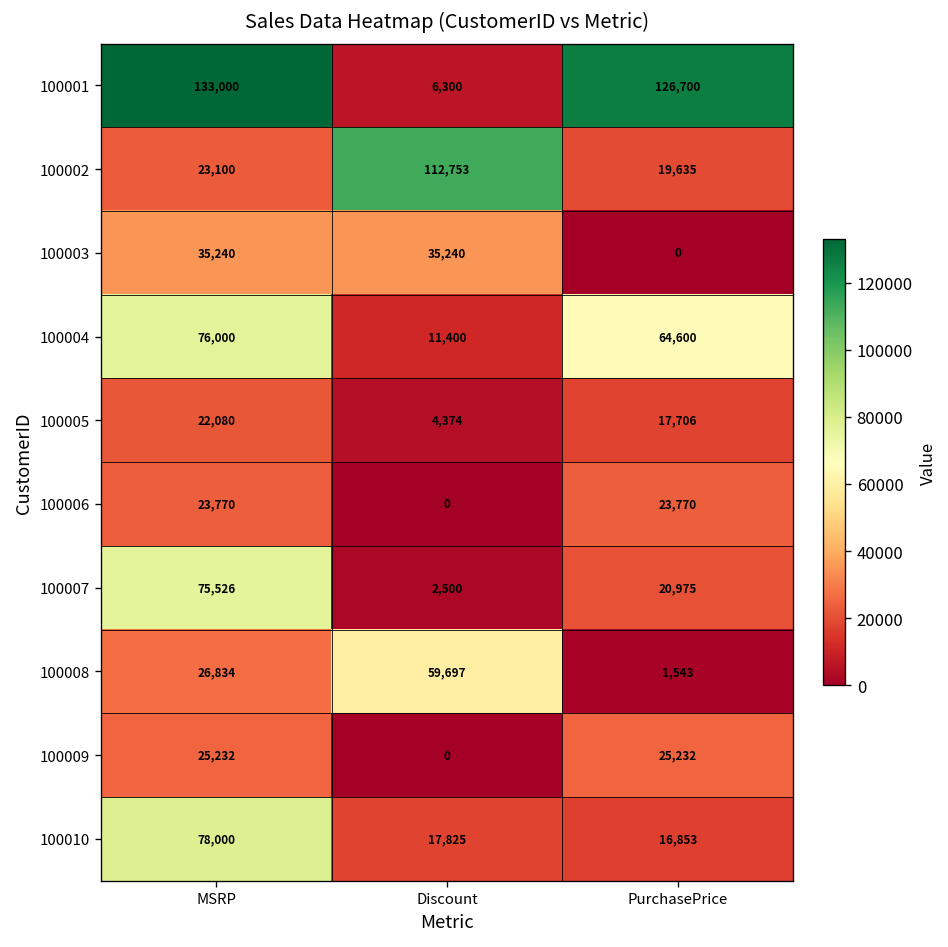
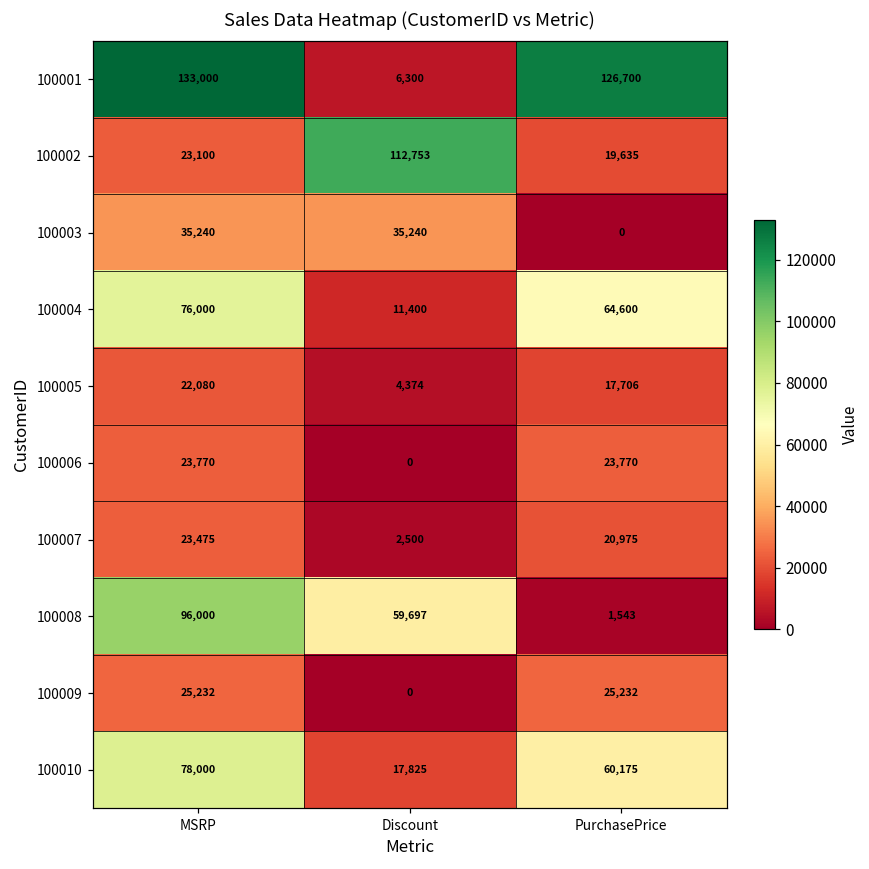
  {
    "100001": {
      "MSRP": "133,000",
      "Discount": "6,300",
      "PurchasePrice": "126,700"
    },
    "100002": {
      "MSRP": "23,100",
      "Discount": "112,753",
      "PurchasePrice": "19,635"
    },
    "100003": {
      "MSRP": "35,240",
      "Discount": "35,240",
      "PurchasePrice": "0"
    },
    "100004": {
      "MSRP": "76,000",
      "Discount": "11,400",
      "PurchasePrice": "64,600"
    },
    "100005": {
      "MSRP": "22,080",
      "Discount": "4,374",
      "PurchasePrice": "17,706"
    },
    "100006": {
      "MSRP": "23,770",
      "Discount": "0",
      "PurchasePrice": "23,770"
    },
    "100007": {
-     "MSRP": "75,526",
+     "MSRP": "23,475",
      "Discount": "2,500",
      "PurchasePrice": "20,975"
    },
    "100008": {
-     "MSRP": "26,834",
+     "MSRP": "96,000",
      "Discount": "59,697",
      "PurchasePrice": "1,543"
    },
    "100009": {
      "MSRP": "25,232",
      "Discount": "0",
      "PurchasePrice": "25,232"
    },
    "100010": {
      "MSRP": "78,000",
      "Discount": "17,825",
-     "PurchasePrice": "16,853"
+     "PurchasePrice": "60,175"
    }
  }
